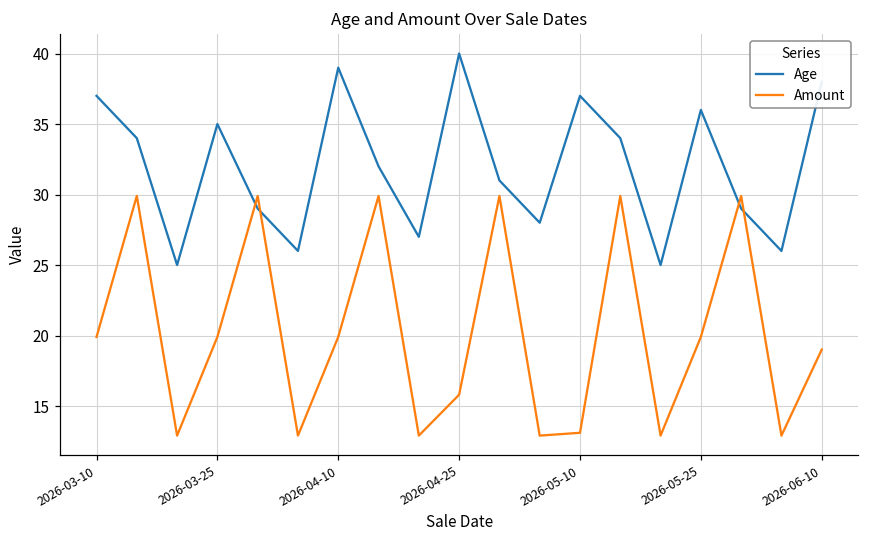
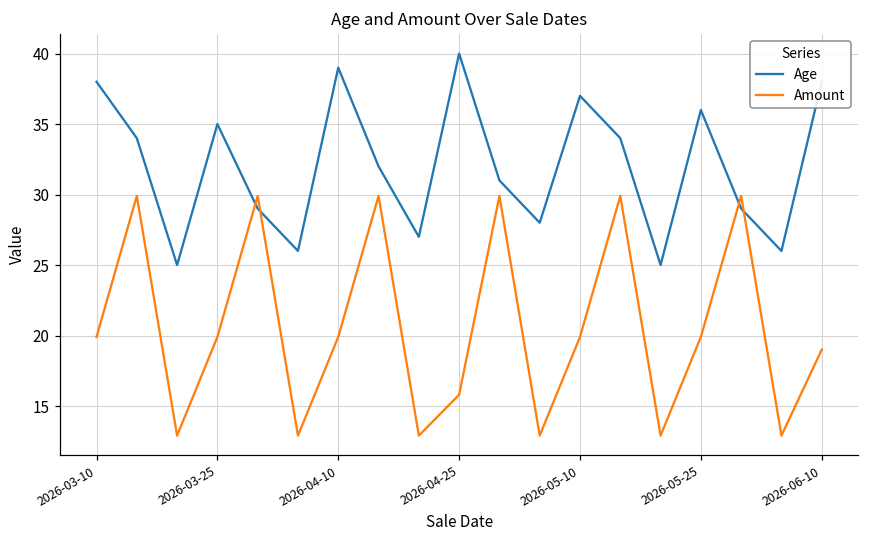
  {
    "Age": {
-     "2026-03-10": 37,
+     "2026-03-10": 38,
      "2026-03-25": 35,
      "2026-04-10": 39,
      "2026-04-25": 40,
      "2026-05-10": 37,
      "2026-05-25": 36
    },
    "Amount": {
      "2026-03-10": 19.9,
      "2026-03-25": 19.9,
      "2026-04-10": 19.9,
      "2026-04-25": 15.8,
-     "2026-05-10": 13.1,
+     "2026-05-10": 19.9,
      "2026-05-25": 19.9,
      "2026-06-10": 19.0
    }
  }
